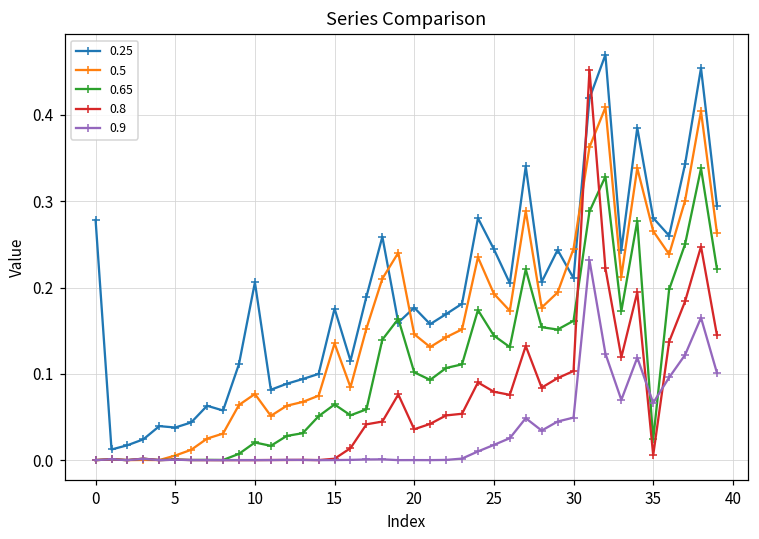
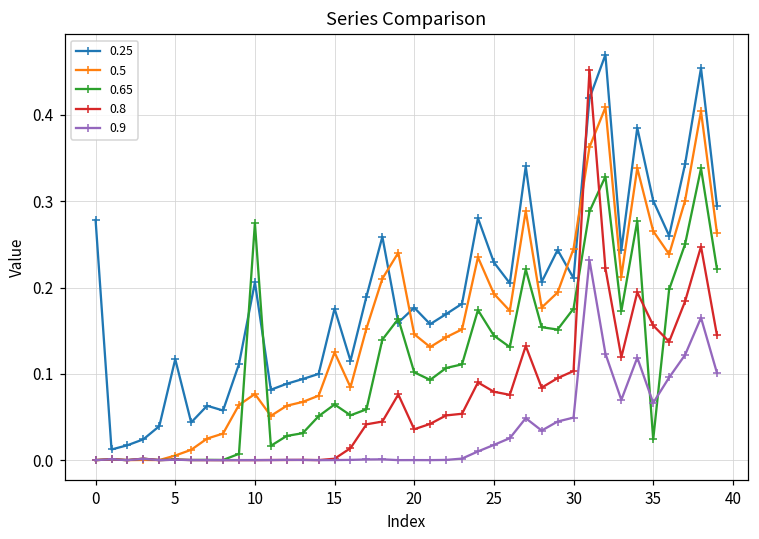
  {
    "0.25": {
      "0": 0.28,
-     "5": 0.04,
+     "5": 0.12,
      "10": 0.21,
      "15": 0.18,
      "20": 0.18,
-     "25": 0.24,
+     "25": 0.23,
      "30": 0.21,
-     "35": 0.28
+     "35": 0.30
    },
    "0.5": {
      "5": 0.01,
      "10": 0.08,
-     "15": 0.14,
+     "15": 0.12,
      "20": 0.15,
      "25": 0.19,
      "30": 0.24,
      "35": 0.27
    },
    "0.65": {
-     "10": 0.02,
+     "10": 0.27,
      "15": 0.06,
      "20": 0.10,
      "25": 0.14,
-     "30": 0.16,
+     "30": 0.18,
      "35": 0.02
    },
    "0.8": {
      "20": 0.04,
      "25": 0.08,
      "30": 0.10,
-     "35": 0.01
+     "35": 0.16
    },
    "0.9": {
      "20": 0.00,
      "25": 0.02,
      "30": 0.05,
      "35": 0.07
    }
  }
